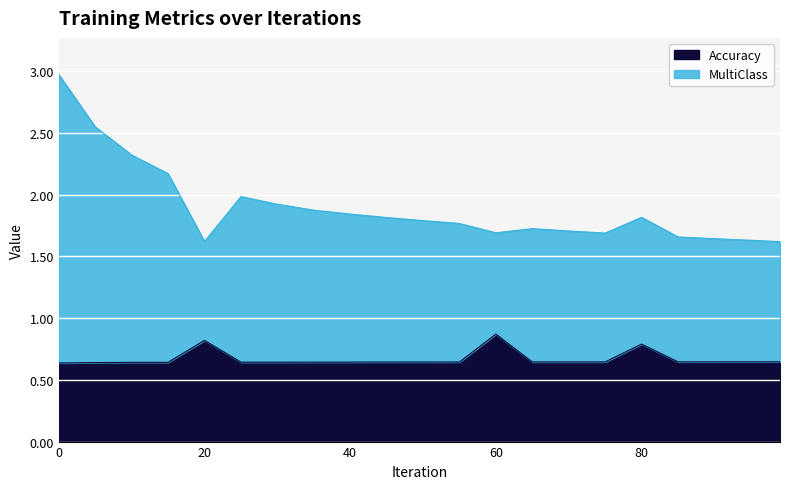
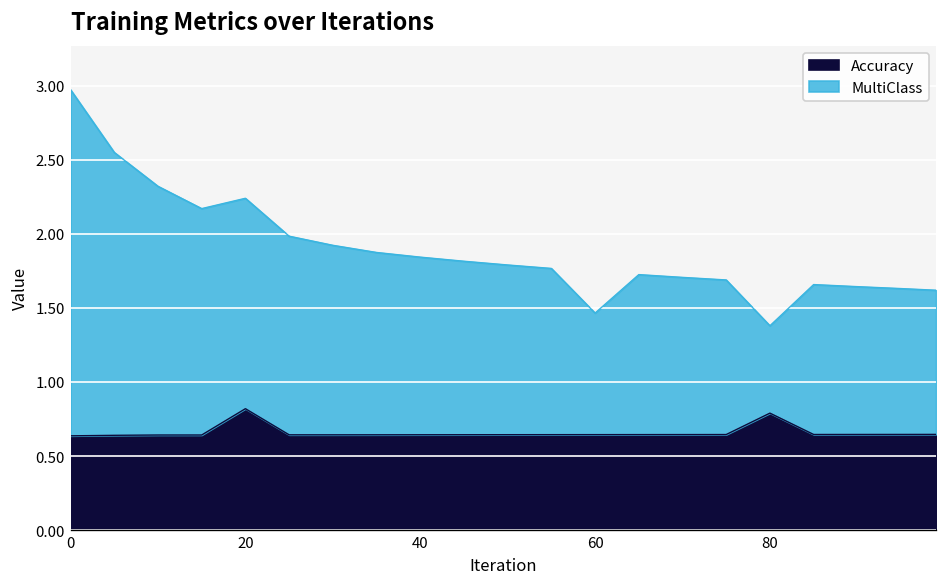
  {
    "Accuracy": {
      "0": 0.64,
      "20": 0.82,
      "40": 0.64,
-     "60": 0.87,
+     "60": 0.64,
      "80": 0.79
    },
    "MultiClass": {
      "0": 2.34,
-     "20": 0.80,
+     "20": 1.42,
      "40": 1.20,
      "60": 0.82,
-     "80": 1.03
+     "80": 0.59
    }
  }
